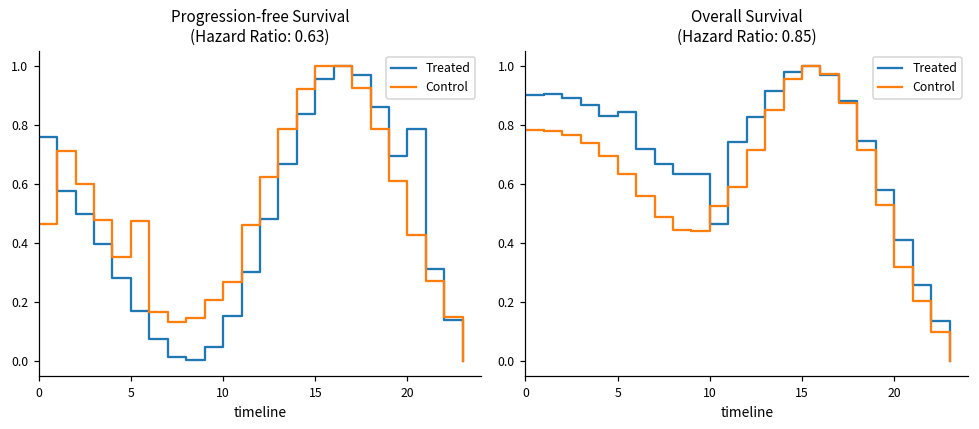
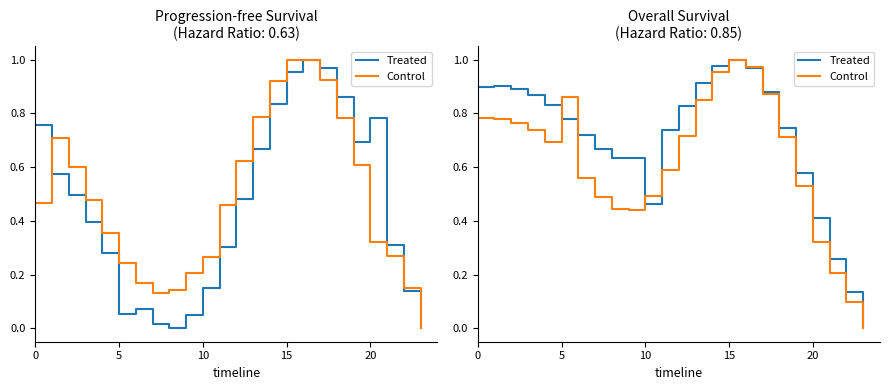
  {
    "Progression-free Survival (Hazard Ratio: 0.63)": {
      "Treated": {
        "0": 0.76,
-       "5": 0.17,
+       "5": 0.05,
        "10": 0.15,
        "15": 0.95,
        "20": 0.78
      },
      "Control": {
        "0": 0.47,
-       "5": 0.47,
+       "5": 0.24,
        "10": 0.27,
        "15": 1.00,
-       "20": 0.43
+       "20": 0.32
      }
    },
    "Overall Survival (Hazard Ratio: 0.85)": {
      "Treated": {
        "0": 0.90,
-       "5": 0.84,
+       "5": 0.78,
        "10": 0.46,
        "20": 0.41
      },
      "Control": {
        "0": 0.78,
-       "5": 0.63,
-       "10": 0.53,
+       "5": 0.86,
+       "10": 0.49,
        "20": 0.32
      }
    }
  }
